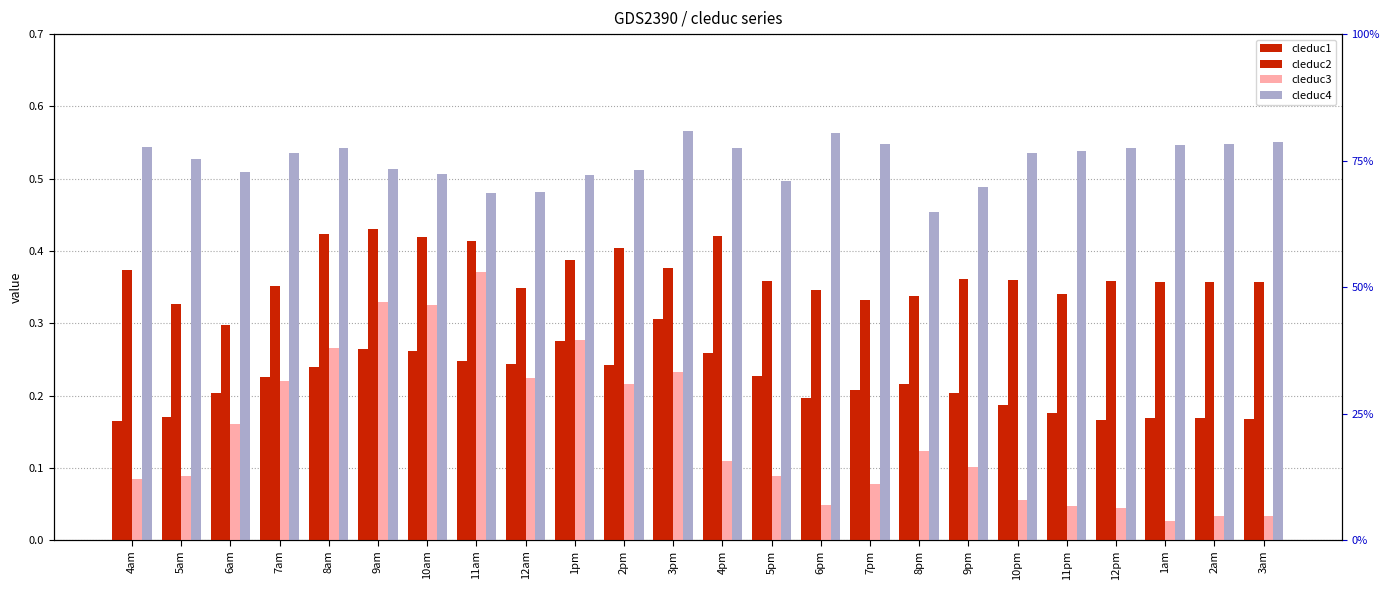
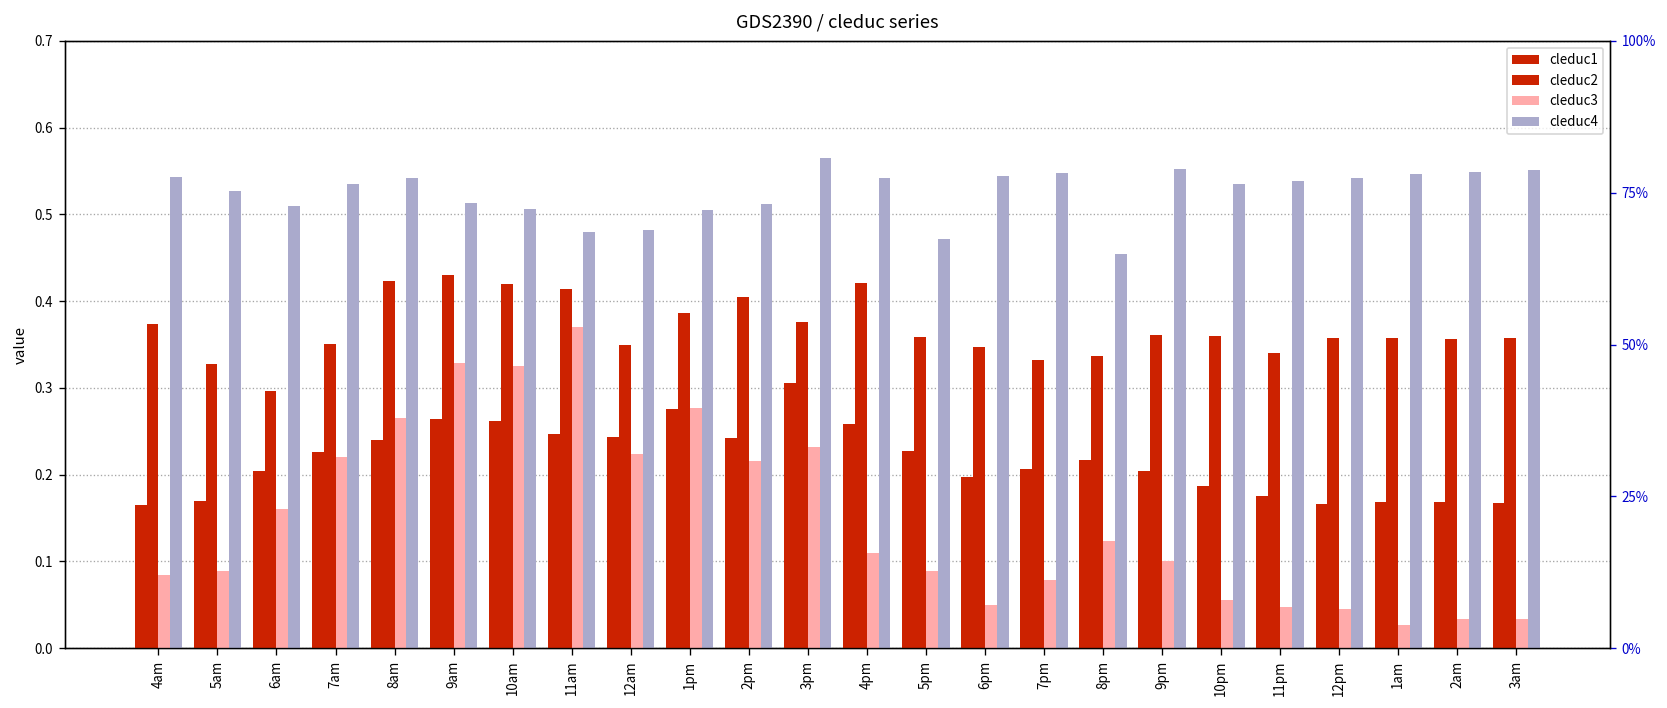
  {
    "cleduc3": {
      "4am": 0.08,
      "5am": 0.09,
      "6am": 0.16,
      "7am": 0.22,
      "8am": 0.27,
      "9am": 0.33,
      "10am": 0.33,
      "11am": 0.37,
      "12am": 0.22,
      "1pm": 0.28,
      "2pm": 0.22,
      "3pm": 0.23,
      "4pm": 0.11,
      "5pm": 0.09,
      "6pm": 0.05,
      "7pm": 0.08,
      "8pm": 0.12,
      "9pm": 0.10,
      "10pm": 0.06,
      "11pm": 0.05,
      "12pm": 0.04,
      "1am": 0.03,
      "2am": 0.03,
      "3am": 0.03
    },
    "cleduc4": {
      "4am": 0.54,
      "5am": 0.53,
      "6am": 0.51,
      "7am": 0.54,
      "8am": 0.54,
      "9am": 0.51,
      "10am": 0.51,
      "11am": 0.48,
      "12am": 0.48,
      "1pm": 0.50,
      "2pm": 0.51,
      "3pm": 0.57,
      "4pm": 0.54,
-     "5pm": 0.50,
-     "6pm": 0.56,
+     "5pm": 0.47,
+     "6pm": 0.54,
      "7pm": 0.55,
      "8pm": 0.45,
-     "9pm": 0.49,
+     "9pm": 0.55,
      "10pm": 0.54,
      "11pm": 0.54,
      "12pm": 0.54,
      "1am": 0.55,
      "2am": 0.55,
      "3am": 0.55
    }
  }
